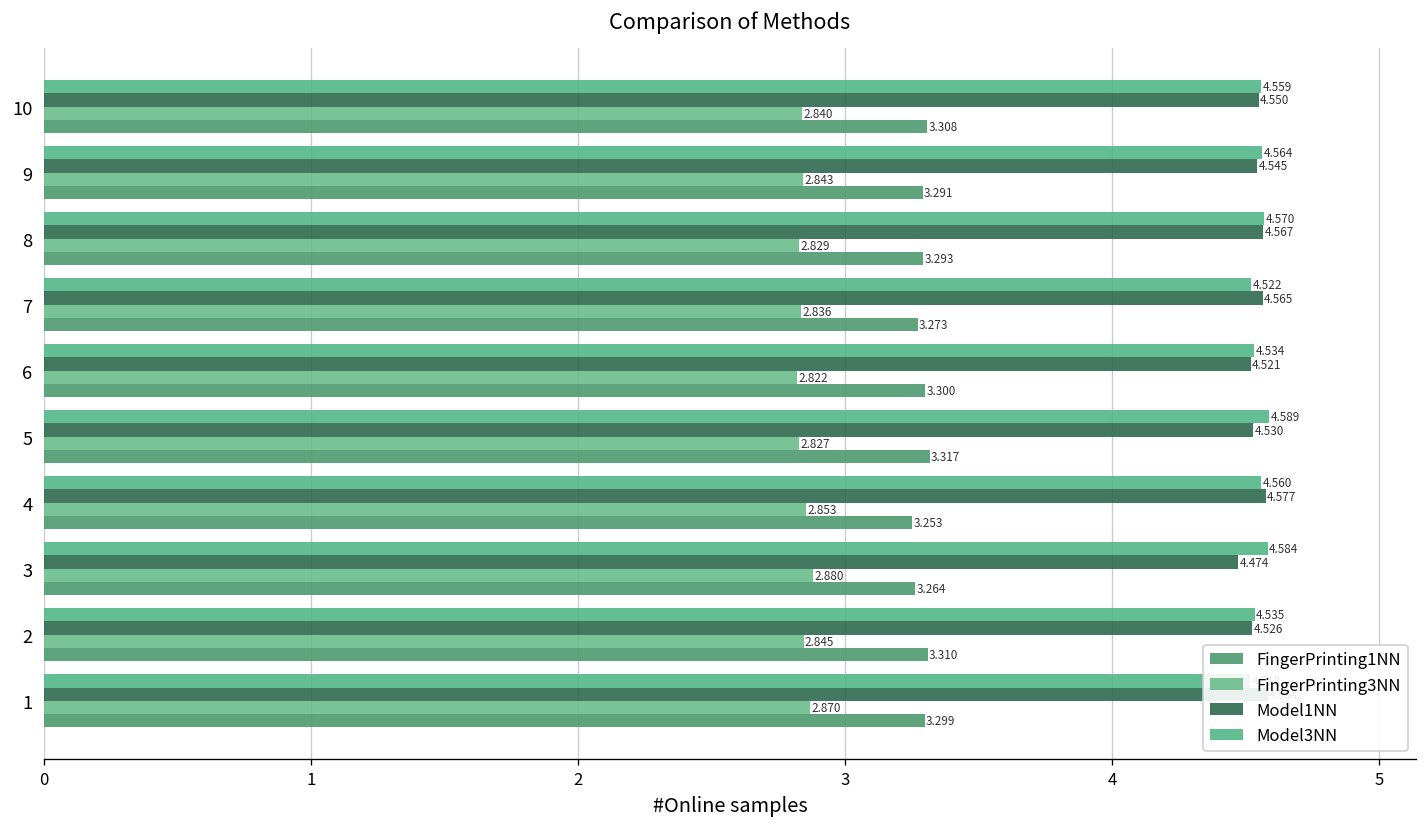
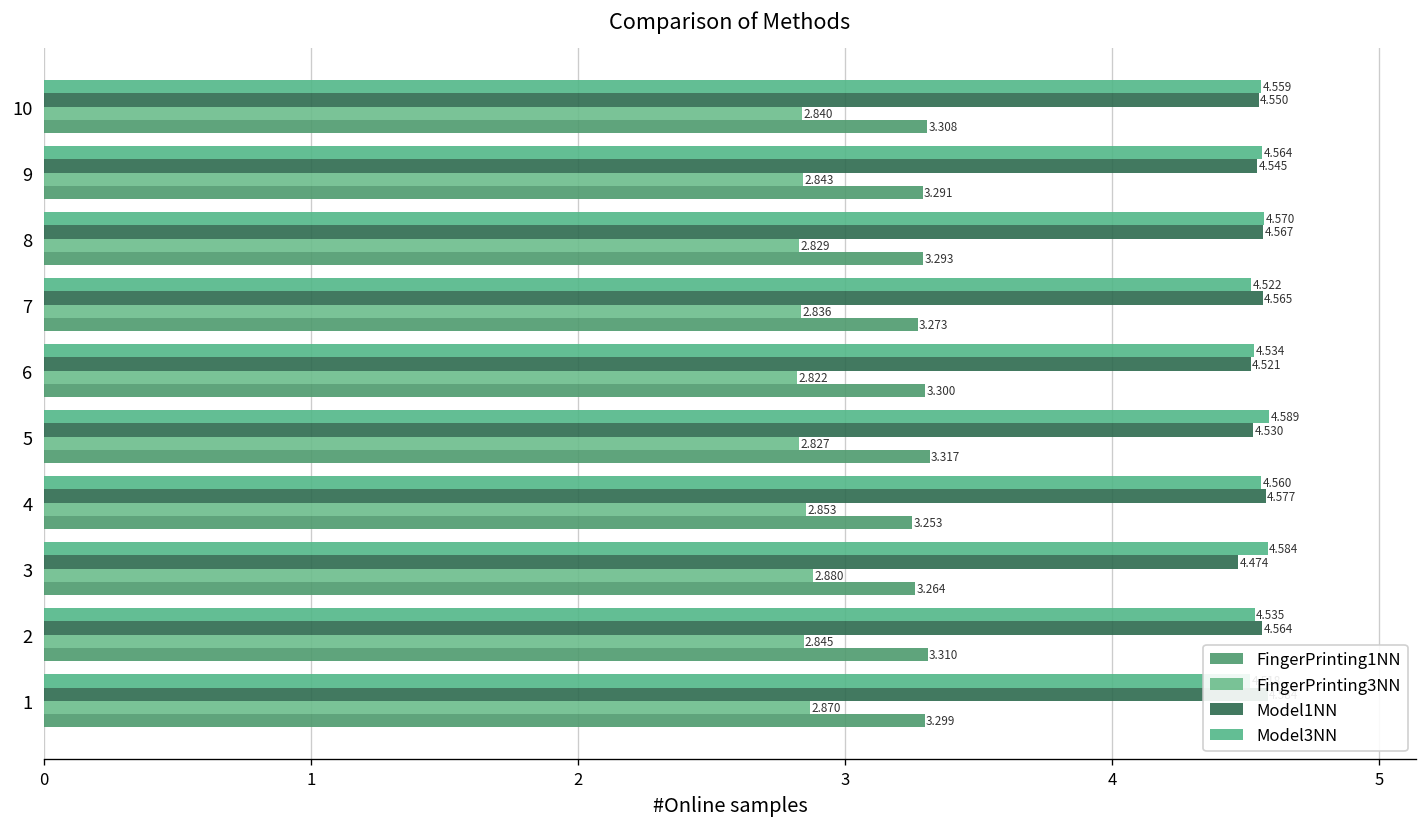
  {
    "Model1NN": {
      "10": 4.550,
      "9": 4.545,
      "8": 4.567,
      "7": 4.565,
      "6": 4.521,
      "5": 4.530,
      "4": 4.577,
      "3": 4.474,
-     "2": 4.526
+     "2": 4.564
    }
  }
